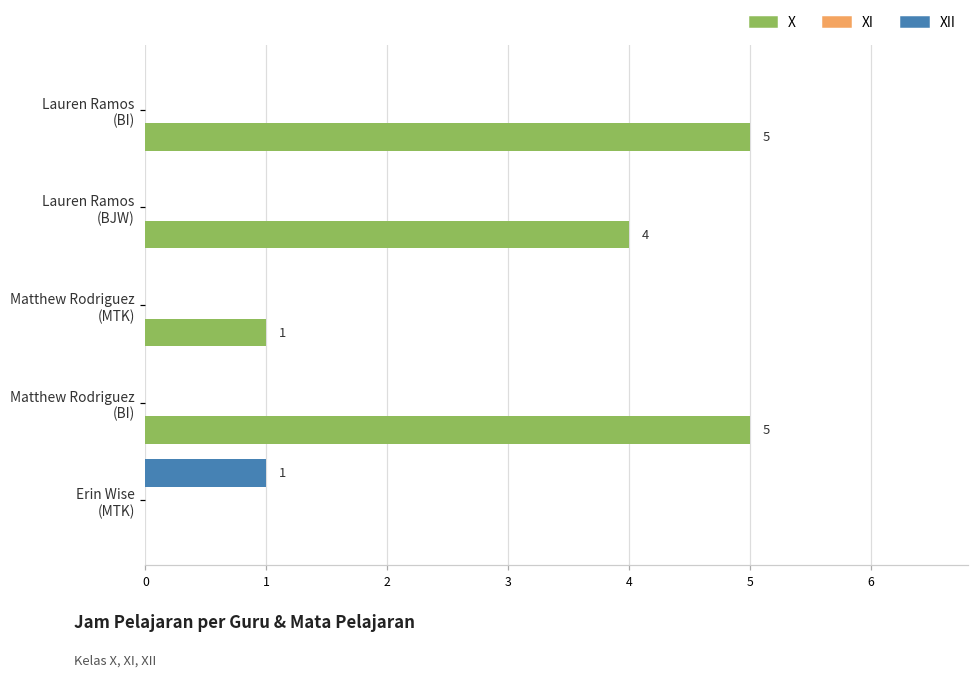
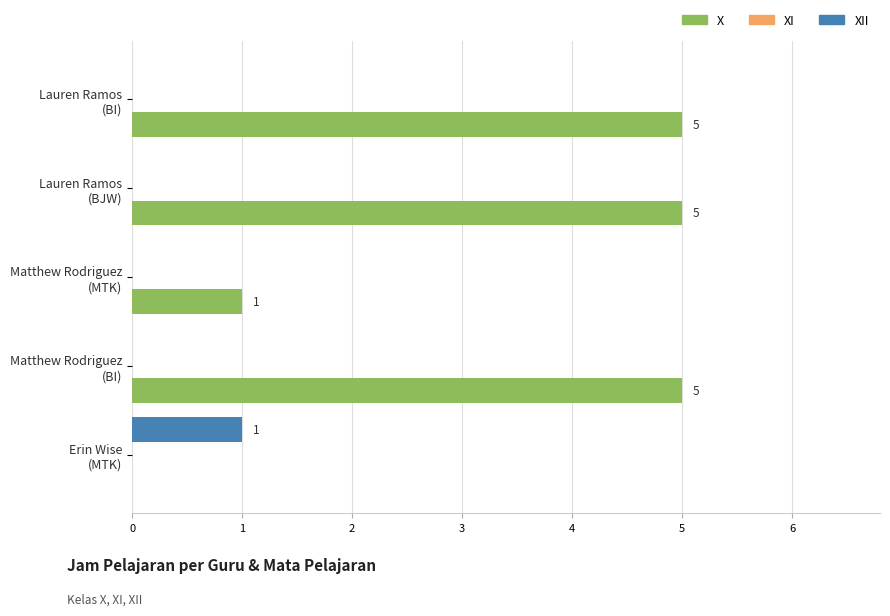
  {
    "X": {
      "Lauren Ramos (BI)": 5,
-     "Lauren Ramos (BJW)": 4,
+     "Lauren Ramos (BJW)": 5,
      "Matthew Rodriguez (MTK)": 1,
      "Matthew Rodriguez (BI)": 5
    },
    "XI": {
      "Lauren Ramos (BI)": 0.00,
      "Lauren Ramos (BJW)": 0.00,
      "Matthew Rodriguez (MTK)": 0.00,
      "Matthew Rodriguez (BI)": 0.00,
      "Erin Wise (MTK)": 0.00
    },
    "XII": {
      "Erin Wise (MTK)": 1
    }
  }
